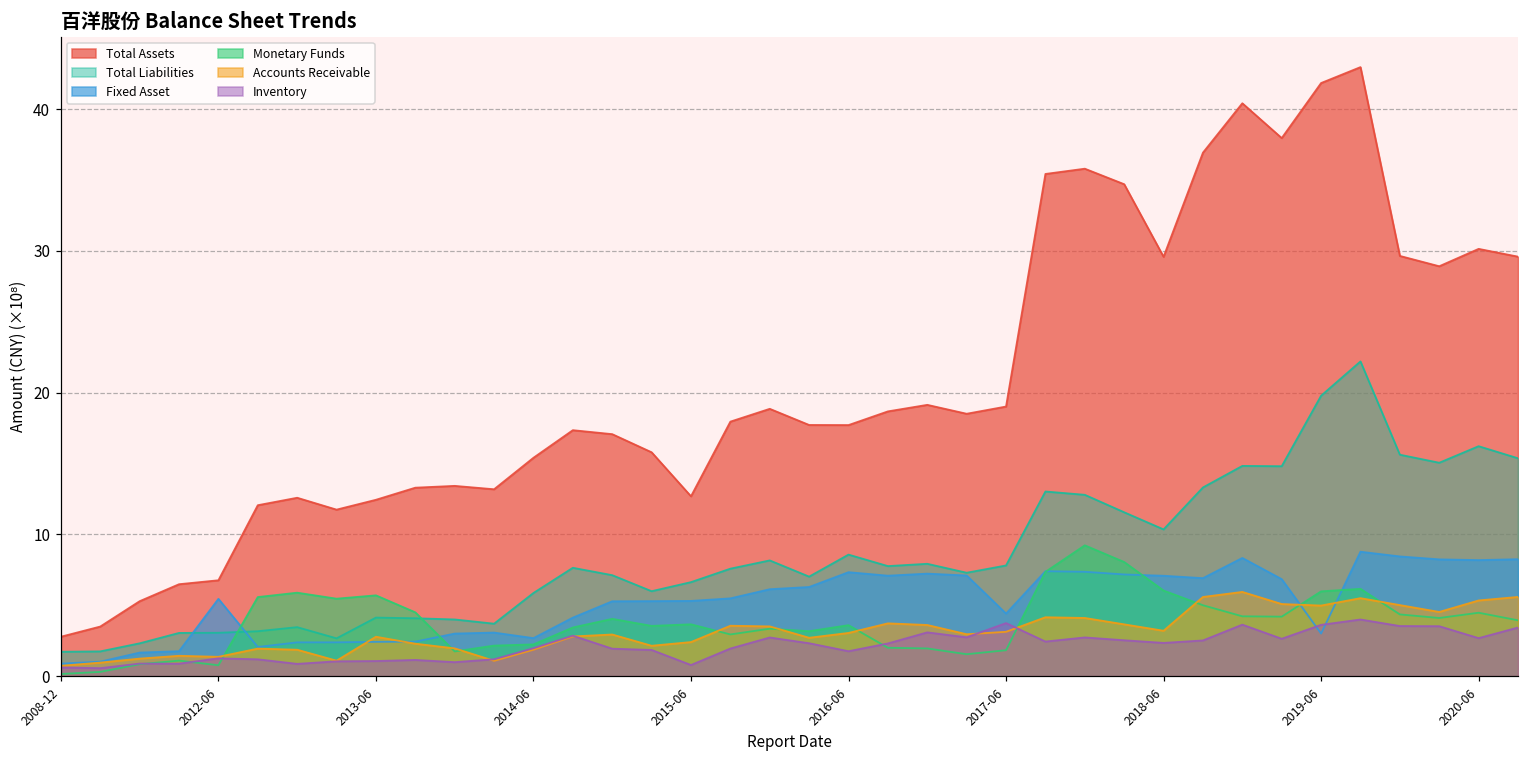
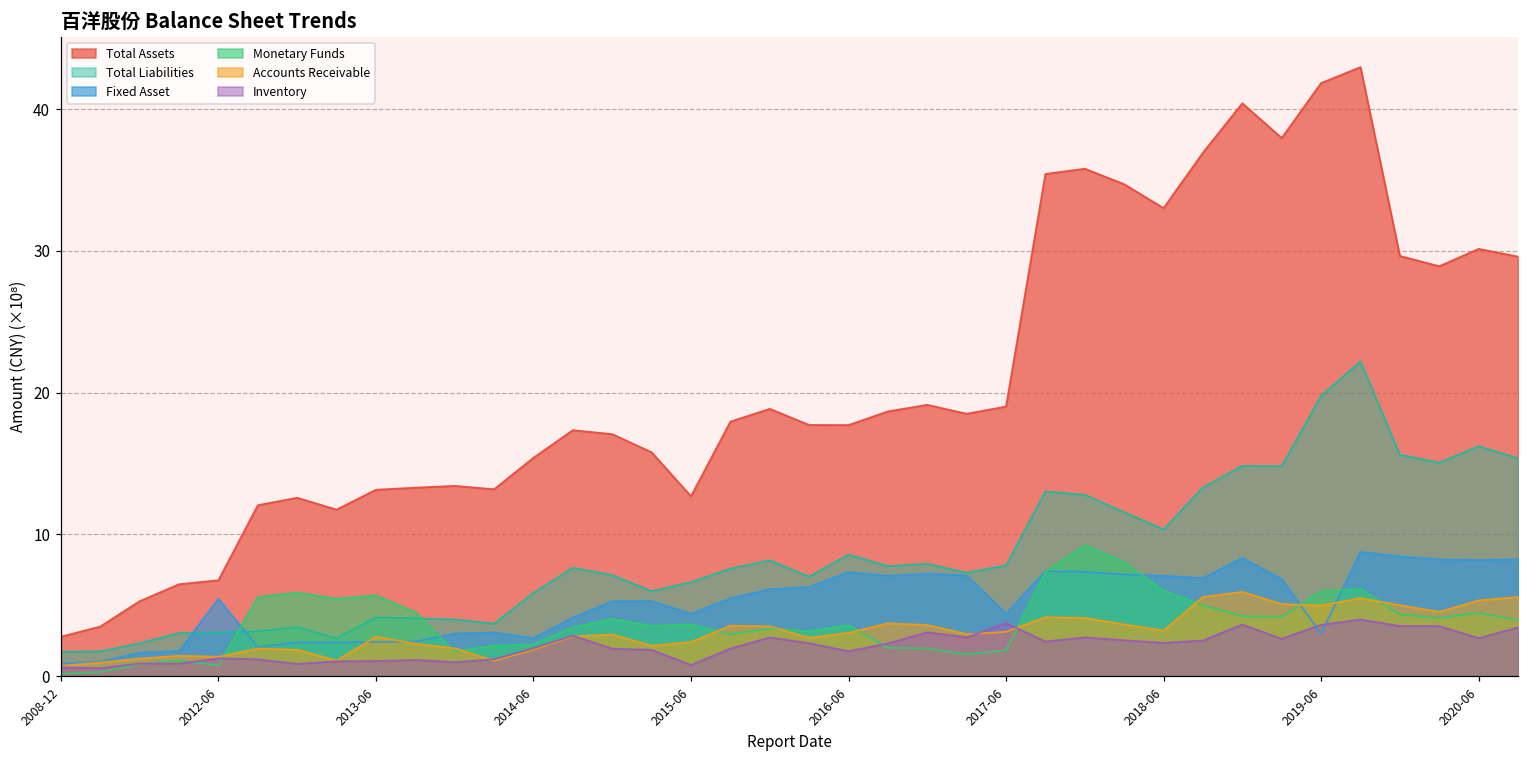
  {
    "Total Assets": {
      "2008-12": 2.8,
      "2012-06": 6.8,
-     "2013-06": 12.4,
+     "2013-06": 13.2,
      "2014-06": 15.4,
      "2015-06": 12.7,
      "2016-06": 17.7,
      "2017-06": 19.0,
-     "2018-06": 29.6,
+     "2018-06": 33.0,
      "2019-06": 41.9,
      "2020-06": 30.1
    },
    "Fixed Asset": {
      "2012-06": 5.5,
      "2013-06": 2.4,
      "2014-06": 2.7,
-     "2015-06": 5.3,
+     "2015-06": 4.4,
      "2016-06": 7.3,
      "2017-06": 4.4,
      "2018-06": 7.1,
      "2019-06": 3.0,
      "2020-06": 8.2
    },
    "Accounts Receivable": {
      "2013-06": 2.8,
      "2015-06": 2.4,
      "2016-06": 3.0,
      "2017-06": 3.1,
      "2018-06": 3.2,
      "2019-06": 5.0,
      "2020-06": 5.3
    },
    "Inventory": {
      "2013-06": 1.1,
      "2015-06": 0.8,
      "2016-06": 1.8,
      "2017-06": 3.7,
      "2018-06": 2.3,
      "2019-06": 3.6,
      "2020-06": 2.7
    }
  }
